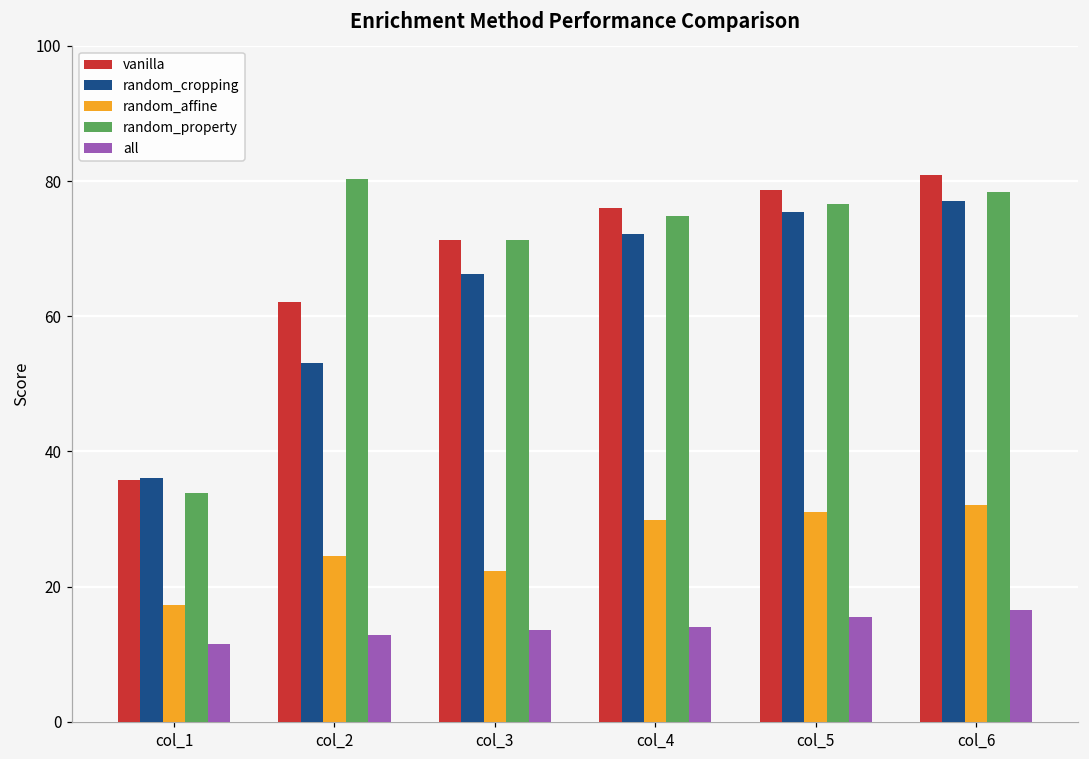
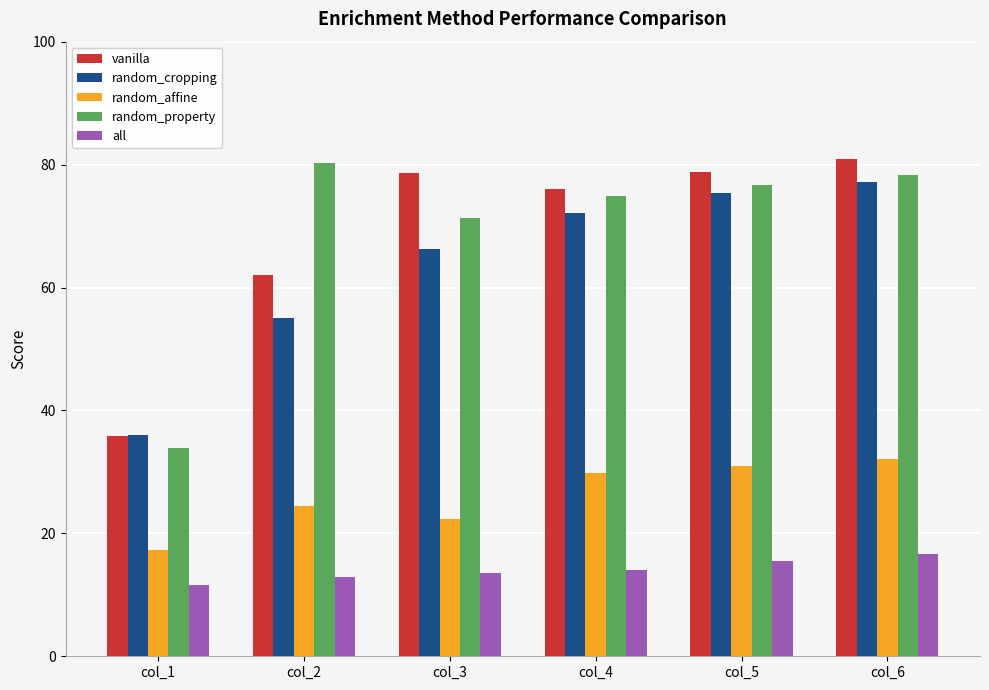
  {
    "vanilla": {
      "col_1": 36,
      "col_2": 62,
-     "col_3": 71,
+     "col_3": 79,
      "col_4": 76,
      "col_5": 79,
      "col_6": 81
    },
    "random_cropping": {
      "col_1": 36,
-     "col_2": 53,
+     "col_2": 55,
      "col_3": 66,
      "col_4": 72,
      "col_5": 75,
      "col_6": 77
    },
    "random_affine": {
      "col_1": 17,
      "col_2": 25,
      "col_3": 22,
      "col_4": 30,
      "col_5": 31,
      "col_6": 32
    },
    "random_property": {
      "col_1": 34,
      "col_2": 80,
      "col_3": 71,
      "col_4": 75,
      "col_5": 77,
      "col_6": 78
    },
    "all": {
      "col_1": 12,
      "col_2": 13,
      "col_3": 14,
      "col_4": 14,
      "col_5": 15,
      "col_6": 17
    }
  }
